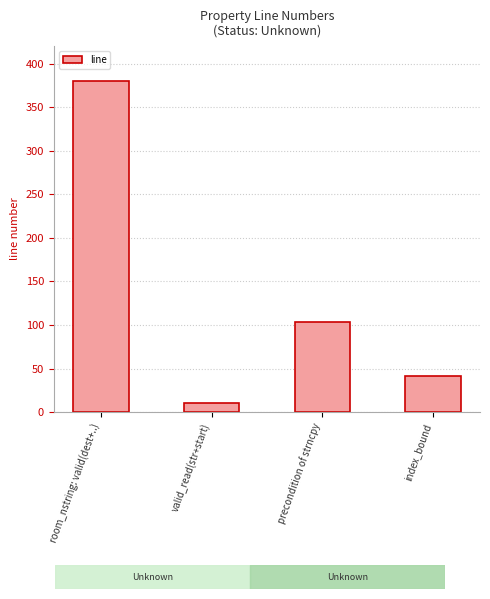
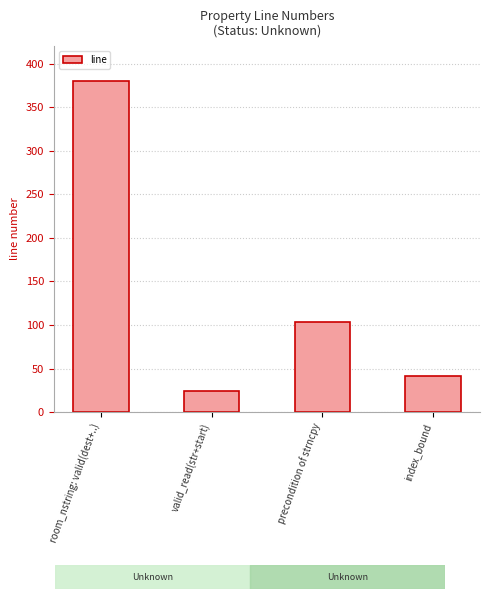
  {
    "room_nstring: valid(dest+..)": 380,
-   "valid_read(str+start)": 10,
+   "valid_read(str+start)": 20,
    "precondition of strncpy": 100,
    "index_bound": 40
  }
